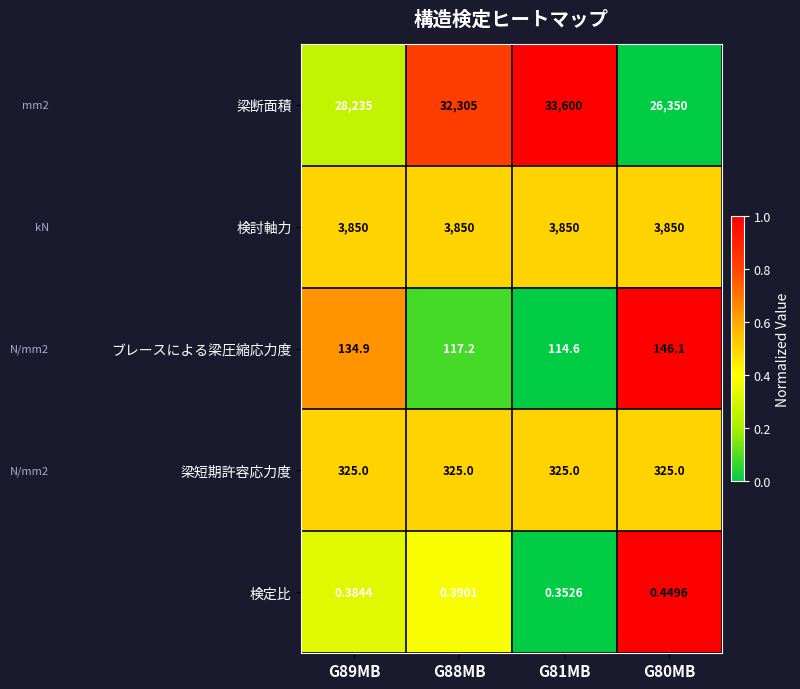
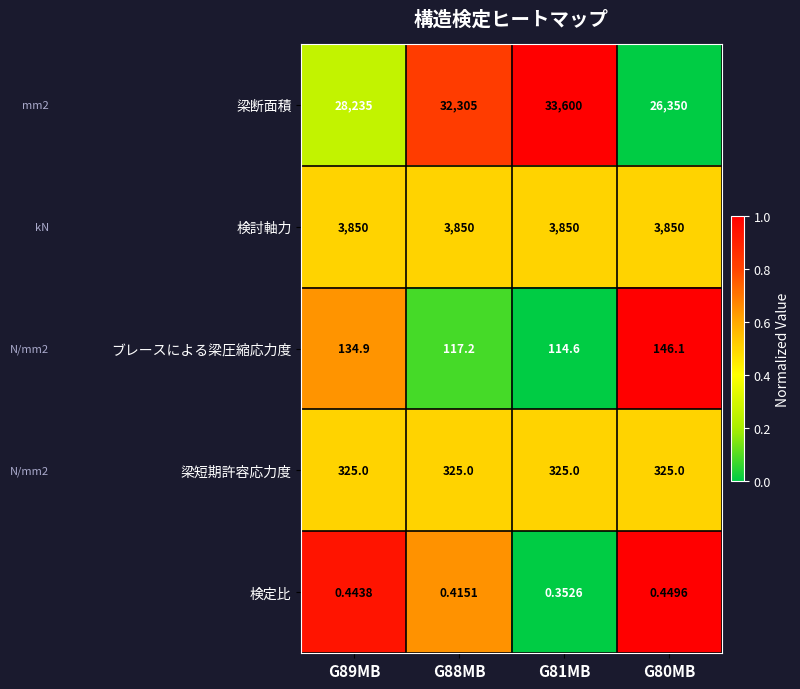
  {
    "梁断面積": {
      "G89MB": "28,235",
      "G88MB": "32,305",
      "G81MB": "33,600",
      "G80MB": "26,350"
    },
    "検討軸力": {
      "G89MB": "3,850",
      "G88MB": "3,850",
      "G81MB": "3,850",
      "G80MB": "3,850"
    },
    "ブレースによる梁圧縮応力度": {
      "G89MB": "134.9",
      "G88MB": "117.2",
      "G81MB": "114.6",
      "G80MB": "146.1"
    },
    "梁短期許容応力度": {
      "G89MB": "325.0",
      "G88MB": "325.0",
      "G81MB": "325.0",
      "G80MB": "325.0"
    },
    "検定比": {
-     "G89MB": "0.3844",
-     "G88MB": "0.3901",
+     "G89MB": "0.4438",
+     "G88MB": "0.4151",
      "G81MB": "0.3526",
      "G80MB": "0.4496"
    }
  }
